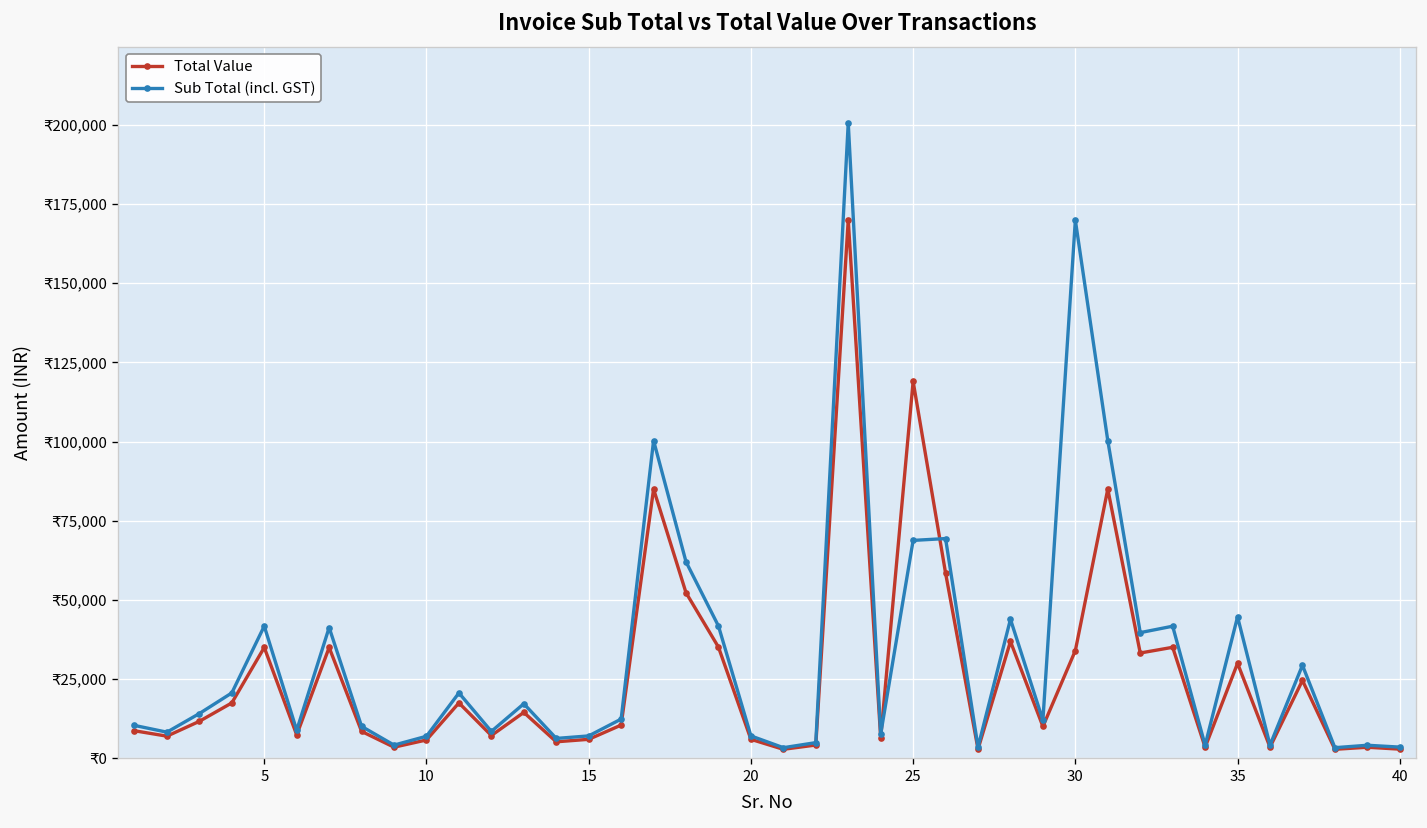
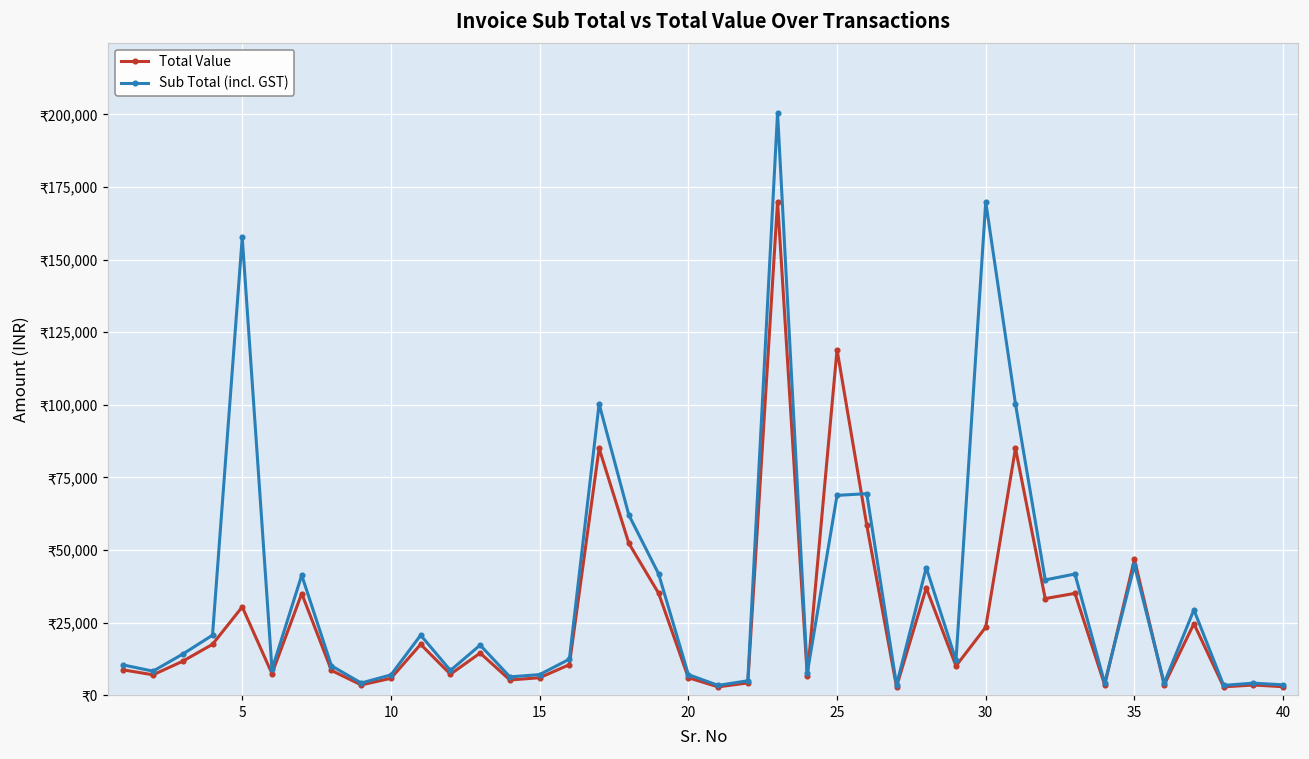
  {
    "Total Value": {
-     "5": "₹35,000",
+     "5": "₹30,000",
      "10": "₹6,000",
      "15": "₹6,000",
      "20": "₹6,000",
      "25": "₹119,000",
-     "30": "₹34,000",
-     "35": "₹30,000"
+     "30": "₹23,000",
+     "35": "₹47,000"
    },
    "Sub Total (incl. GST)": {
-     "5": "₹42,000",
+     "5": "₹158,000",
      "10": "₹7,000",
      "15": "₹7,000",
      "20": "₹7,000",
      "25": "₹69,000",
      "30": "₹170,000",
      "35": "₹45,000"
    }
  }
